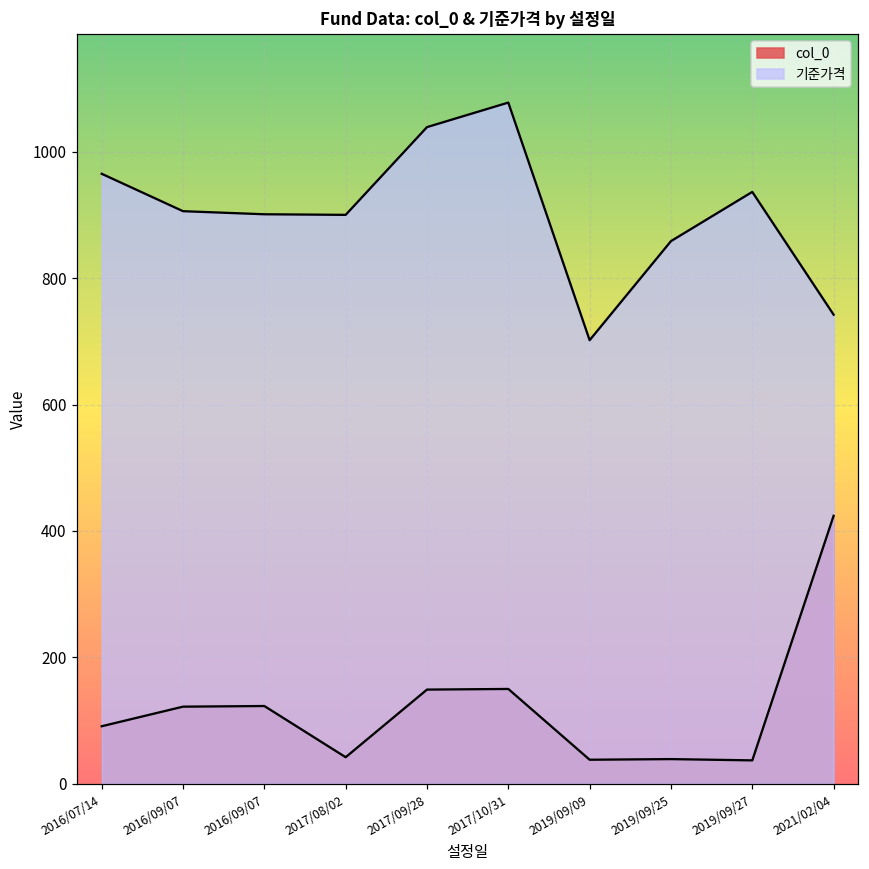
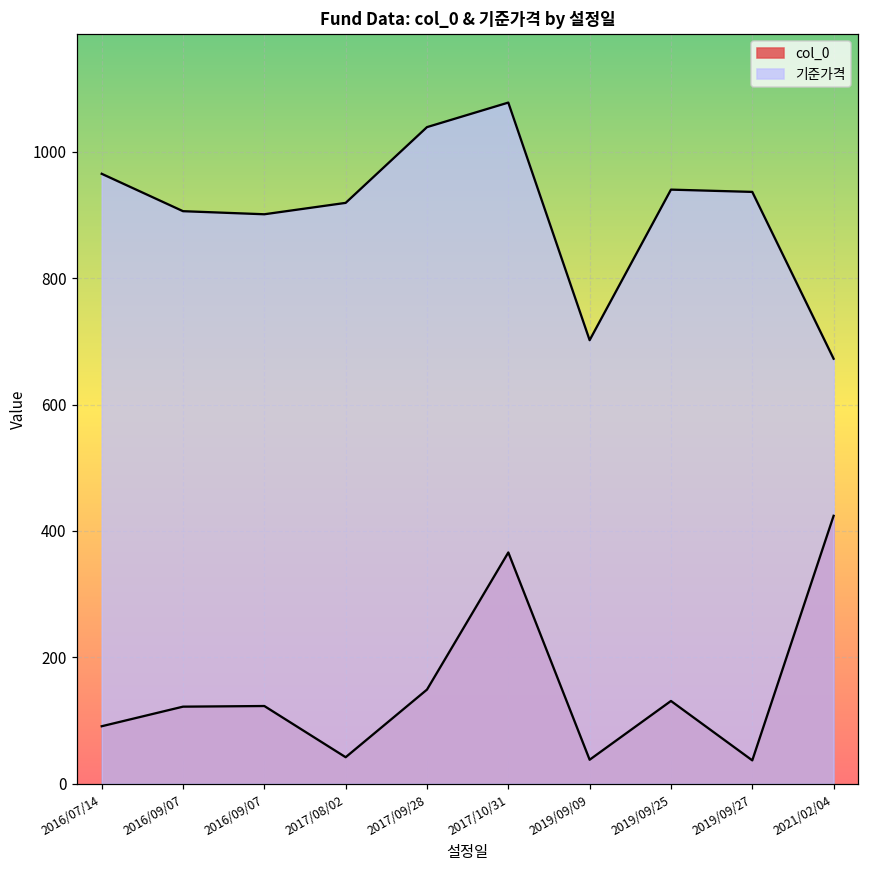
  {
    "col_0": {
      "2016/07/14": 90,
      "2017/08/02": 40,
      "2017/09/28": 150,
-     "2017/10/31": 150,
+     "2017/10/31": 370,
      "2019/09/09": 40,
-     "2019/09/25": 40,
+     "2019/09/25": 130,
      "2019/09/27": 40,
      "2021/02/04": 420
    },
    "기준가격": {
      "2016/07/14": 970,
-     "2017/08/02": 900,
+     "2017/08/02": 920,
      "2017/09/28": 1040,
      "2017/10/31": 1080,
      "2019/09/09": 700,
-     "2019/09/25": 860,
+     "2019/09/25": 940,
      "2019/09/27": 940,
-     "2021/02/04": 740
+     "2021/02/04": 670
    }
  }
